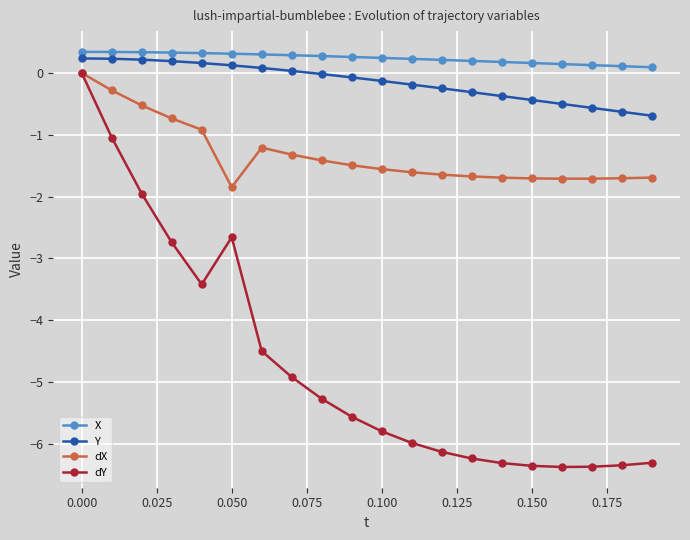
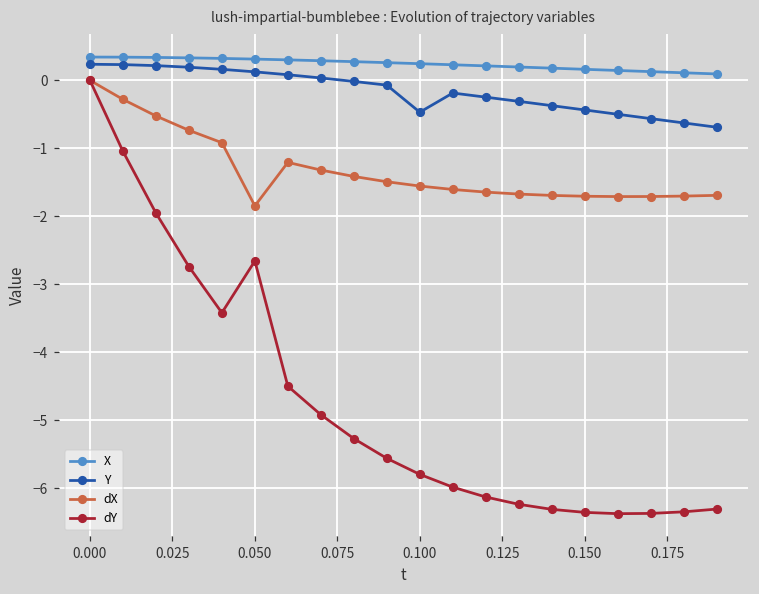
  {
    "X": {
      "0.000": 0.3,
      "0.050": 0.3,
      "0.100": 0.2,
      "0.150": 0.2
    },
    "Y": {
      "0.000": 0.2,
      "0.050": 0.1,
-     "0.100": -0.1,
+     "0.100": -0.5,
      "0.150": -0.4
    },
    "dX": {
      "0.050": -1.8,
      "0.100": -1.6,
      "0.150": -1.7
    },
    "dY": {
      "0.050": -2.7,
      "0.100": -5.8,
      "0.150": -6.4
    }
  }
